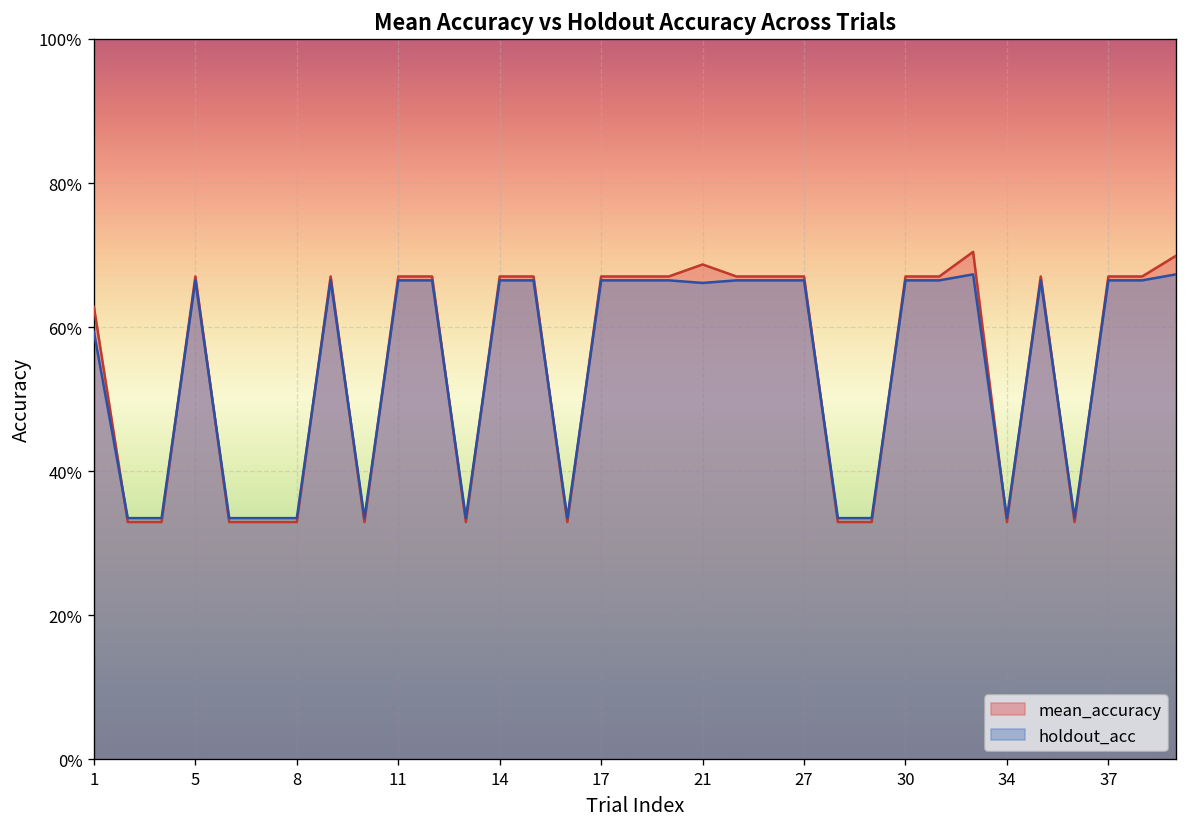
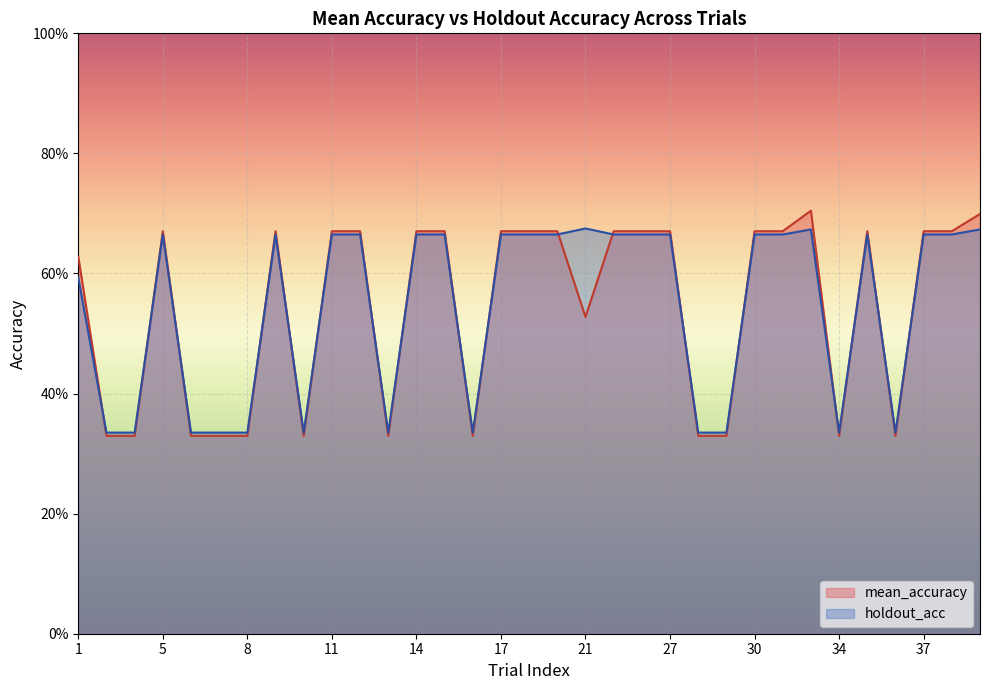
  {
    "mean_accuracy": {
-     "21": "69%",
+     "21": "53%",
      "27": "67%",
      "30": "67%",
      "34": "33%",
      "37": "67%"
    },
    "holdout_acc": {
-     "21": "66%",
+     "21": "68%",
      "27": "67%",
      "30": "67%",
      "34": "34%",
      "37": "67%"
    }
  }
